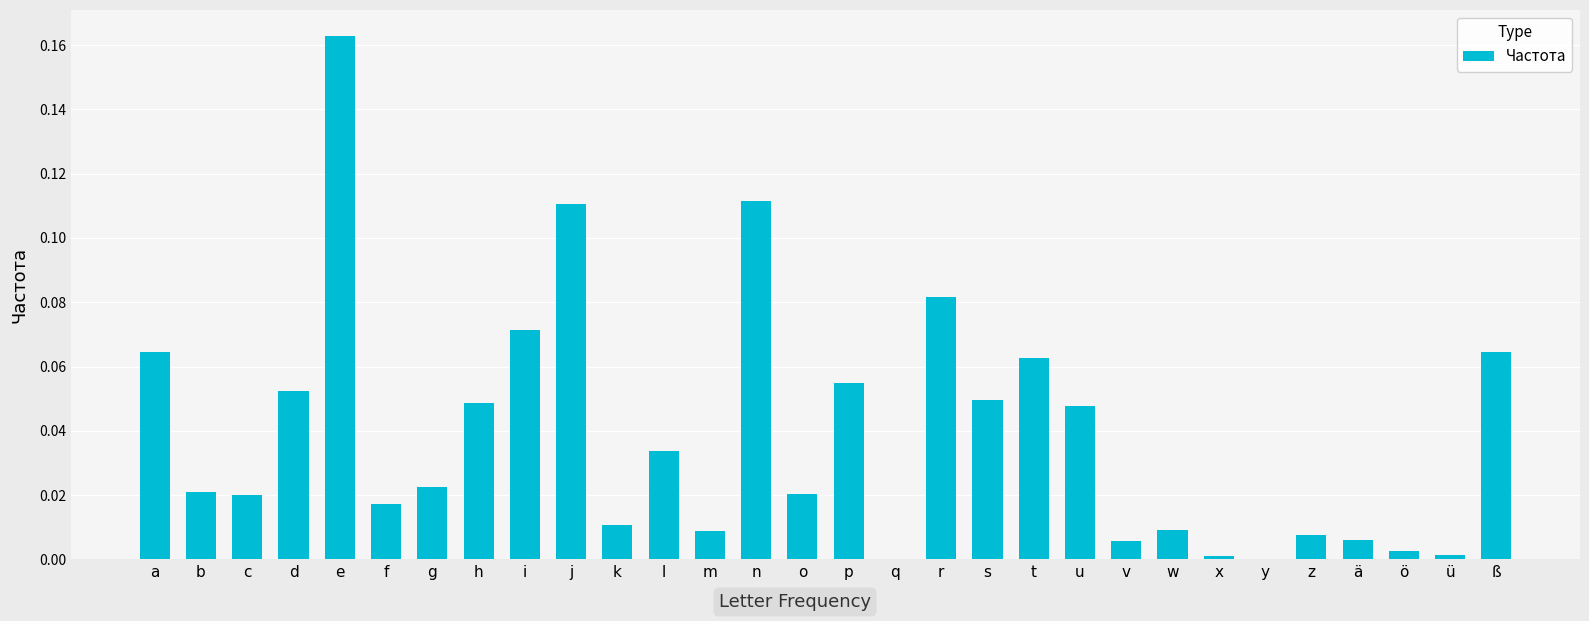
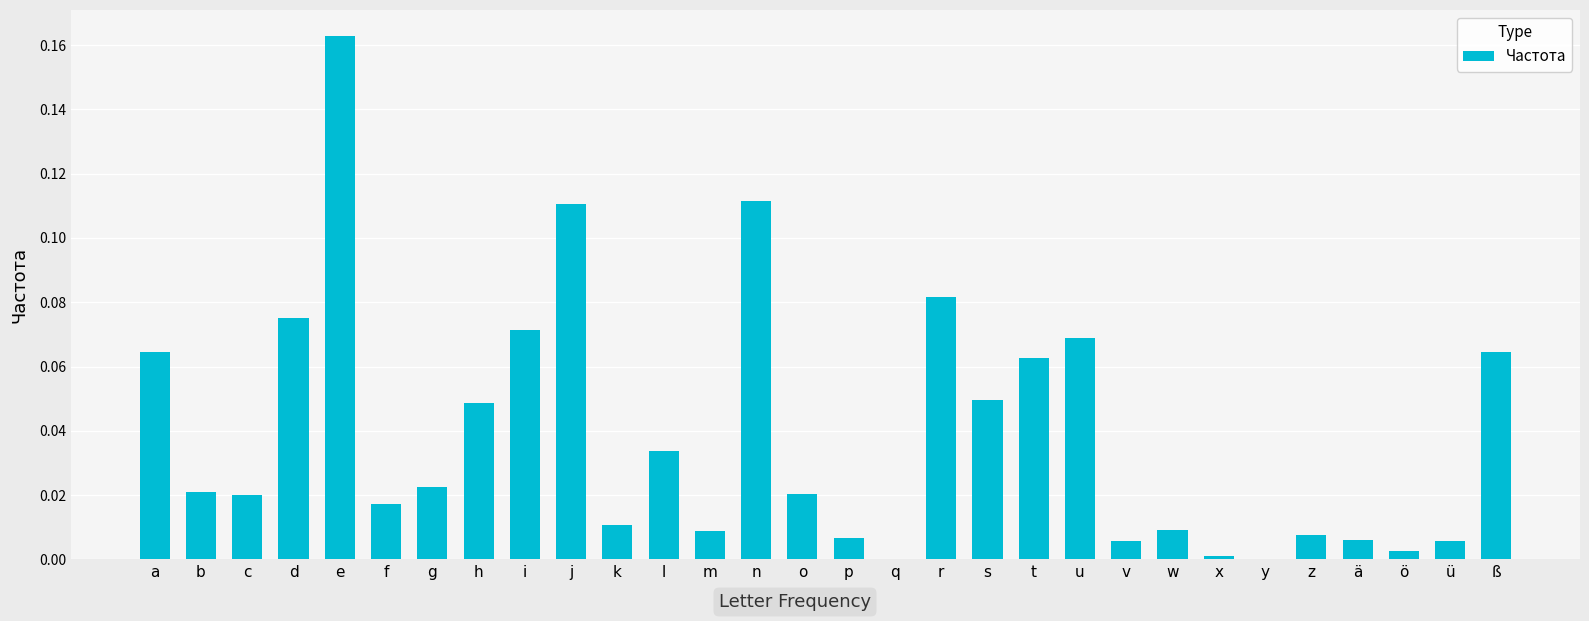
  {
    "a": 0.064,
    "b": 0.021,
    "c": 0.020,
-   "d": 0.052,
+   "d": 0.075,
    "e": 0.163,
    "f": 0.017,
    "g": 0.023,
    "h": 0.049,
    "i": 0.071,
    "j": 0.111,
    "k": 0.011,
    "l": 0.034,
    "m": 0.009,
    "n": 0.111,
    "o": 0.020,
-   "p": 0.055,
+   "p": 0.007,
    "q": 0.000,
    "r": 0.082,
    "s": 0.050,
    "t": 0.063,
-   "u": 0.048,
+   "u": 0.069,
    "v": 0.006,
    "w": 0.009,
    "x": 0.001,
    "y": 0.000,
    "z": 0.008,
    "ä": 0.006,
    "ö": 0.003,
-   "ü": 0.001,
+   "ü": 0.006,
    "ß": 0.064
  }
